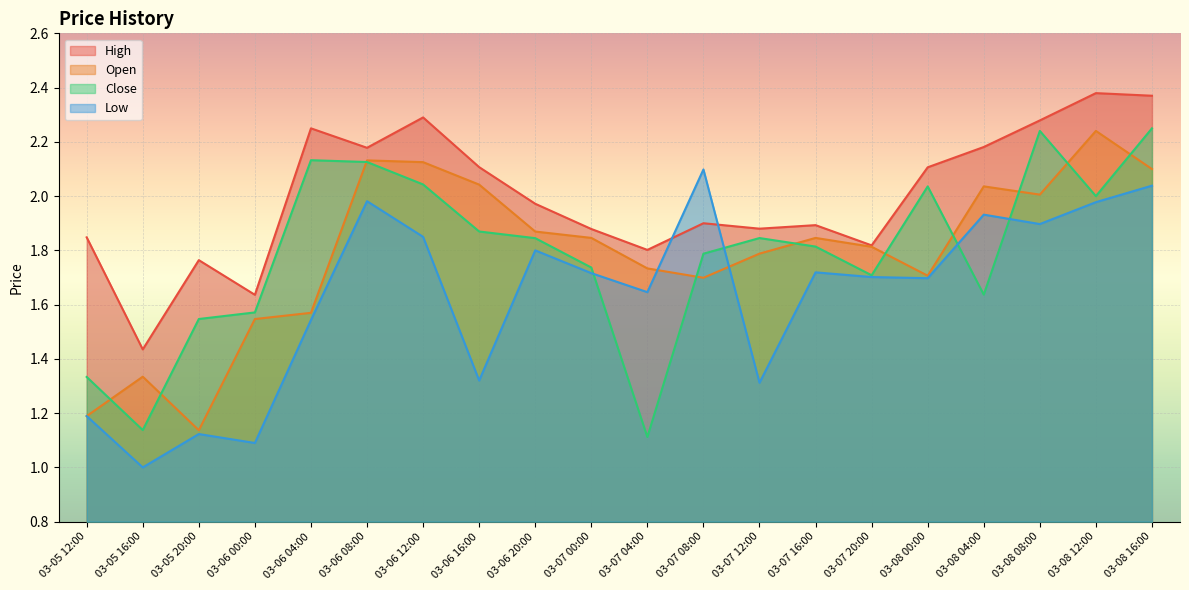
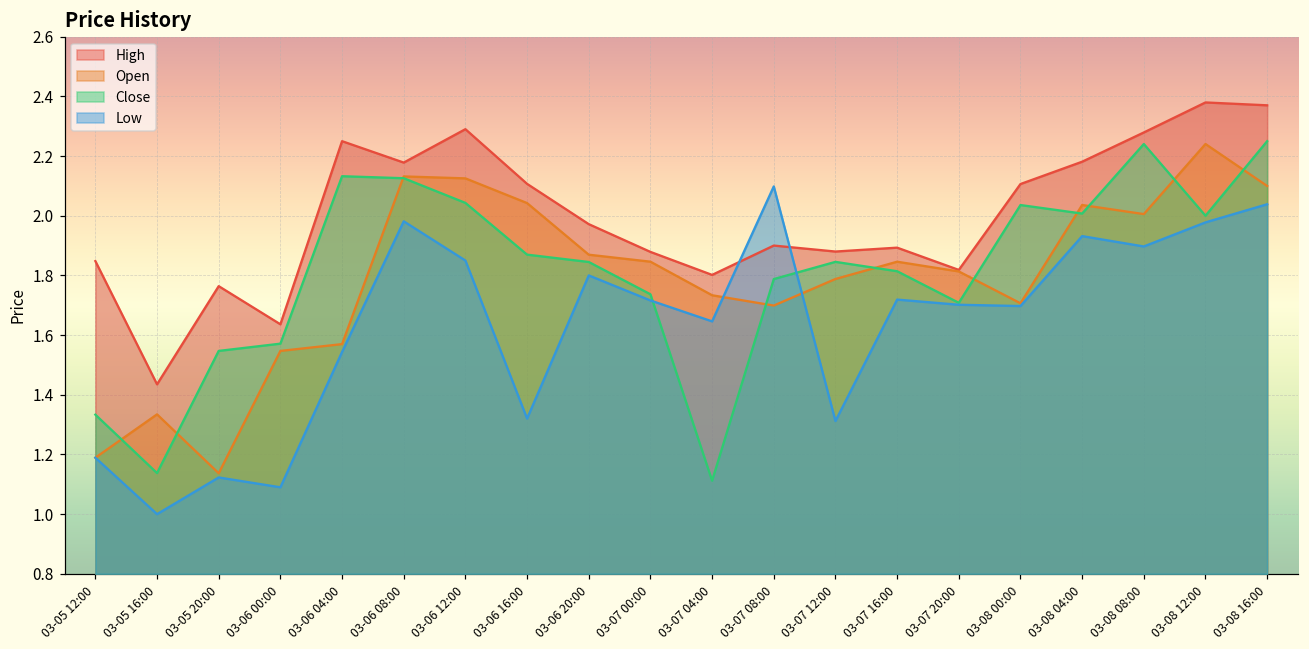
  {
    "Close": {
      "03-05 12:00": 1.33,
      "03-05 16:00": 1.14,
      "03-05 20:00": 1.55,
      "03-06 00:00": 1.57,
      "03-06 04:00": 2.13,
      "03-06 12:00": 2.04,
      "03-06 16:00": 1.87,
      "03-06 20:00": 1.85,
      "03-07 00:00": 1.74,
      "03-07 04:00": 1.11,
      "03-07 08:00": 1.79,
      "03-07 12:00": 1.85,
      "03-07 16:00": 1.81,
      "03-08 00:00": 2.04,
-     "03-08 04:00": 1.64,
+     "03-08 04:00": 2.01,
      "03-08 08:00": 2.24,
      "03-08 12:00": 2.00,
      "03-08 16:00": 2.25
    },
    "Low": {
      "03-05 16:00": 1.00,
      "03-05 20:00": 1.12,
      "03-06 00:00": 1.09,
      "03-06 04:00": 1.54,
      "03-06 08:00": 1.98,
      "03-06 12:00": 1.85,
      "03-06 16:00": 1.32,
      "03-06 20:00": 1.80,
      "03-07 00:00": 1.72,
      "03-07 04:00": 1.65,
      "03-07 12:00": 1.31,
      "03-07 16:00": 1.72,
      "03-08 04:00": 1.93,
      "03-08 08:00": 1.90,
      "03-08 12:00": 1.98,
      "03-08 16:00": 2.04
    }
  }
